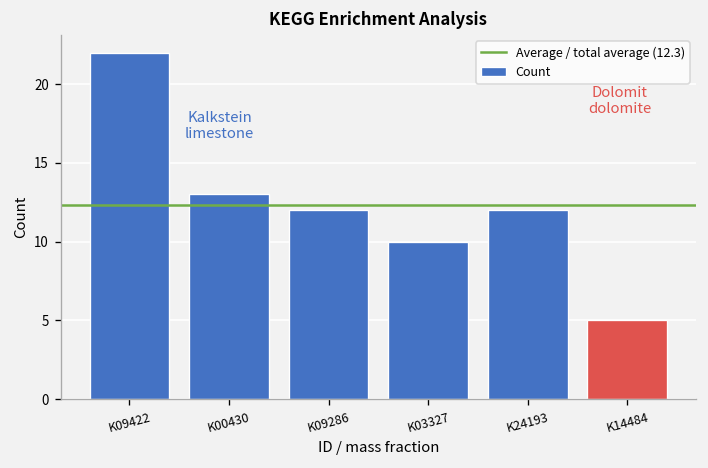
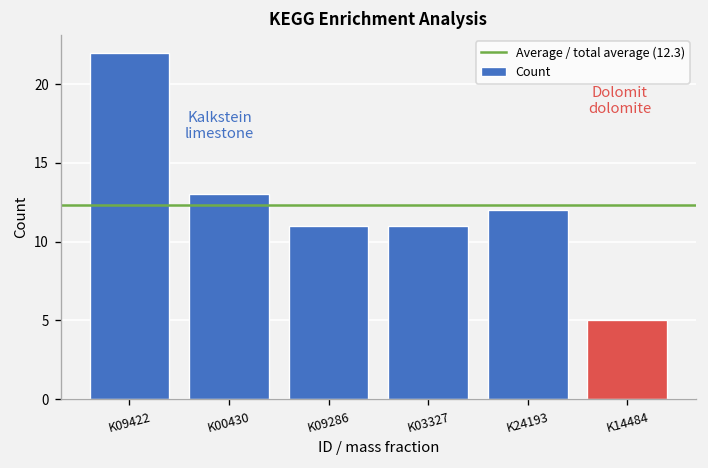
  {
    "K09422": 22,
    "K00430": 13,
-   "K09286": 12,
-   "K03327": 10,
+   "K09286": 11,
+   "K03327": 11,
    "K24193": 12,
    "K14484": 5
  }
